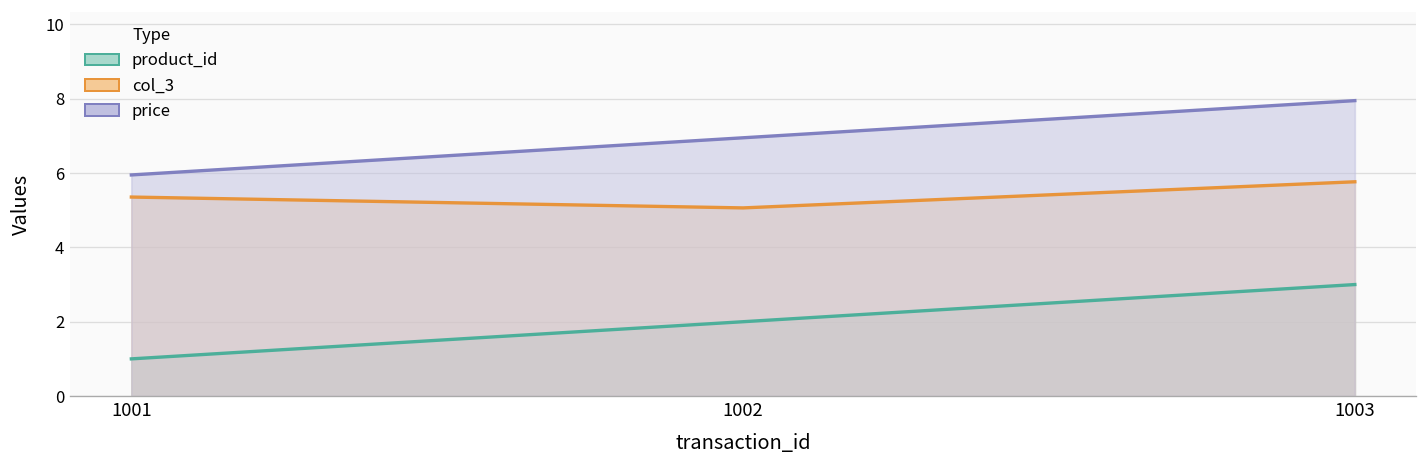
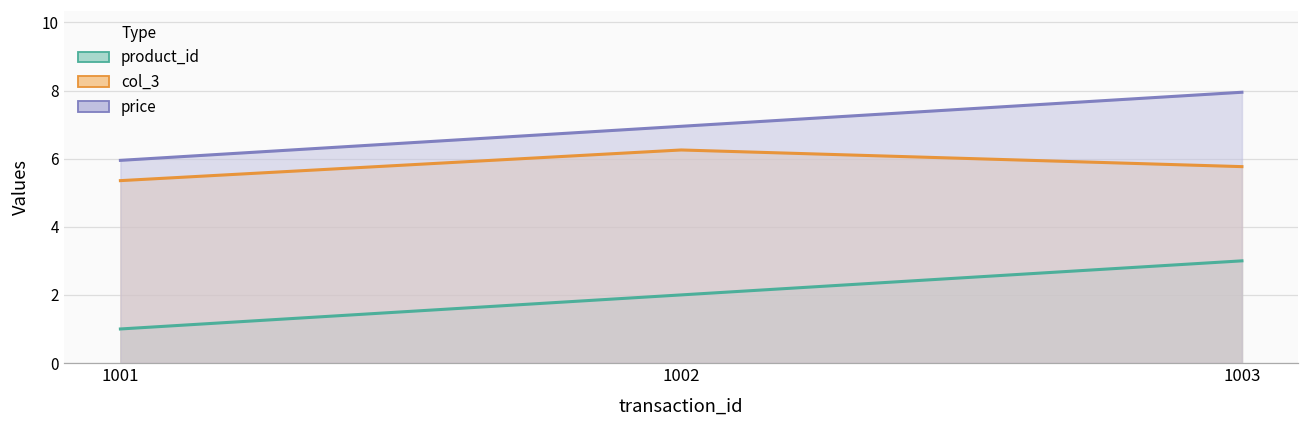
  {
    "col_3": {
      "1001": 5.4,
-     "1002": 5.1,
+     "1002": 6.3,
      "1003": 5.8
    }
  }
